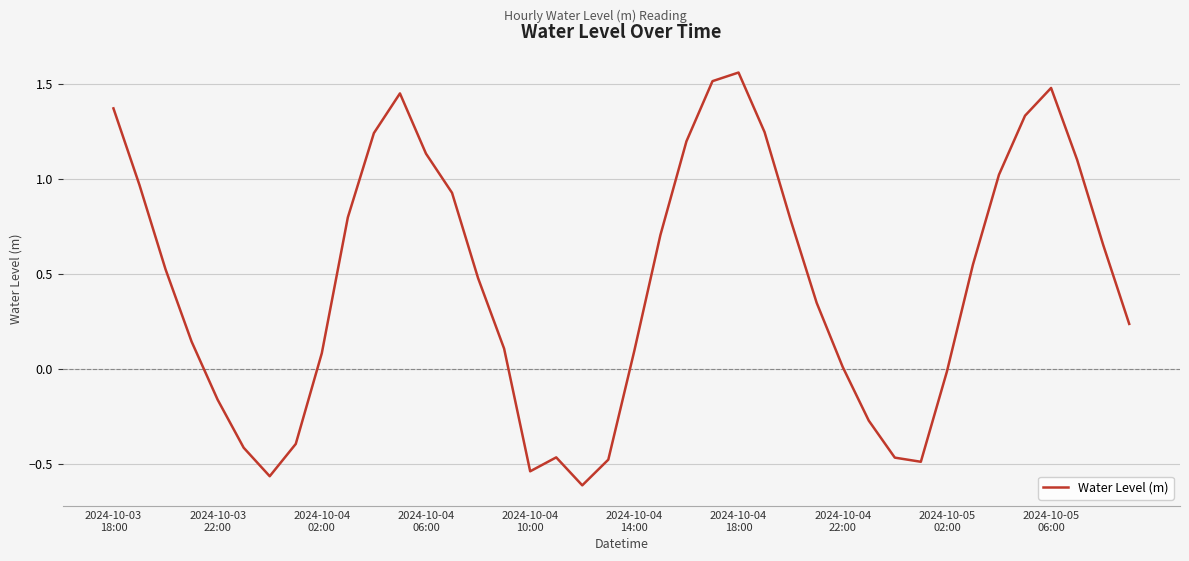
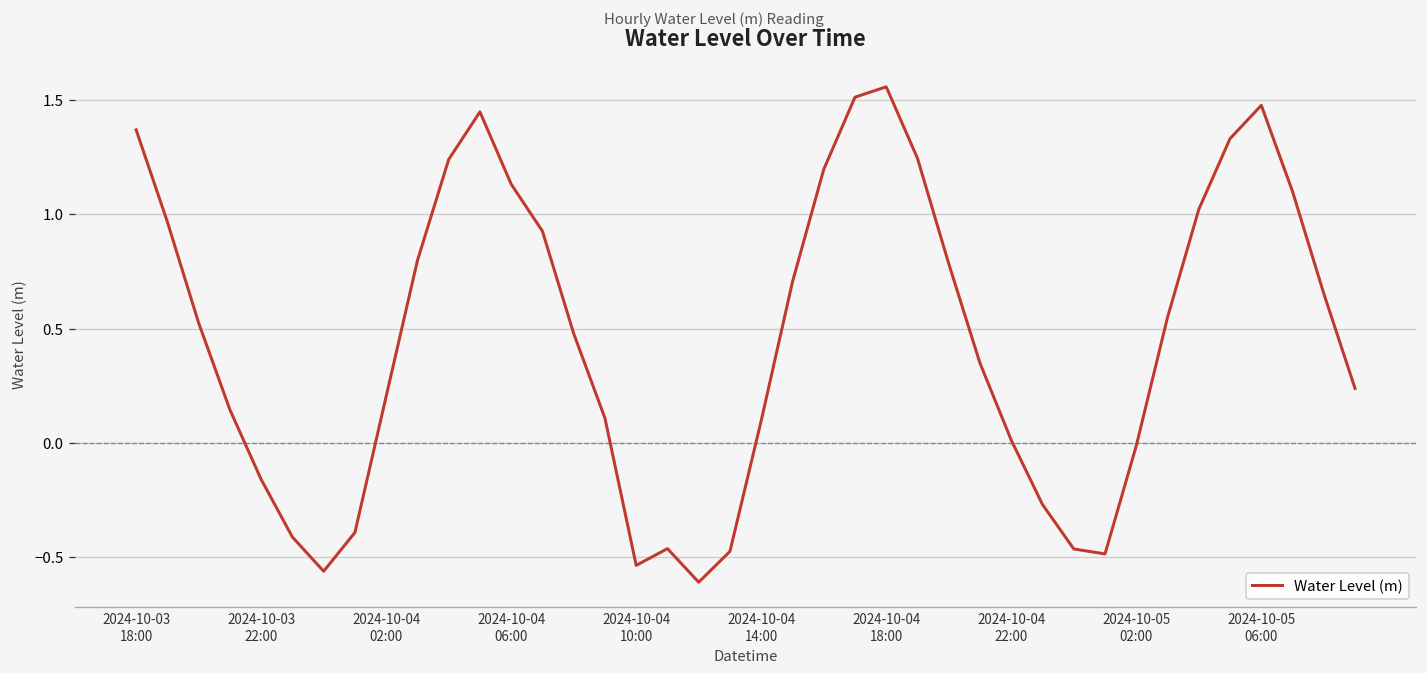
  {
    "2024-10-03 18:00": 1.37,
    "2024-10-03 22:00": -0.16,
-   "2024-10-04 02:00": 0.08,
+   "2024-10-04 02:00": 0.20,
    "2024-10-04 06:00": 1.13,
    "2024-10-04 10:00": -0.54,
    "2024-10-04 14:00": 0.10,
    "2024-10-04 18:00": 1.56,
    "2024-10-04 22:00": 0.01,
    "2024-10-05 02:00": -0.01,
    "2024-10-05 06:00": 1.48
  }
